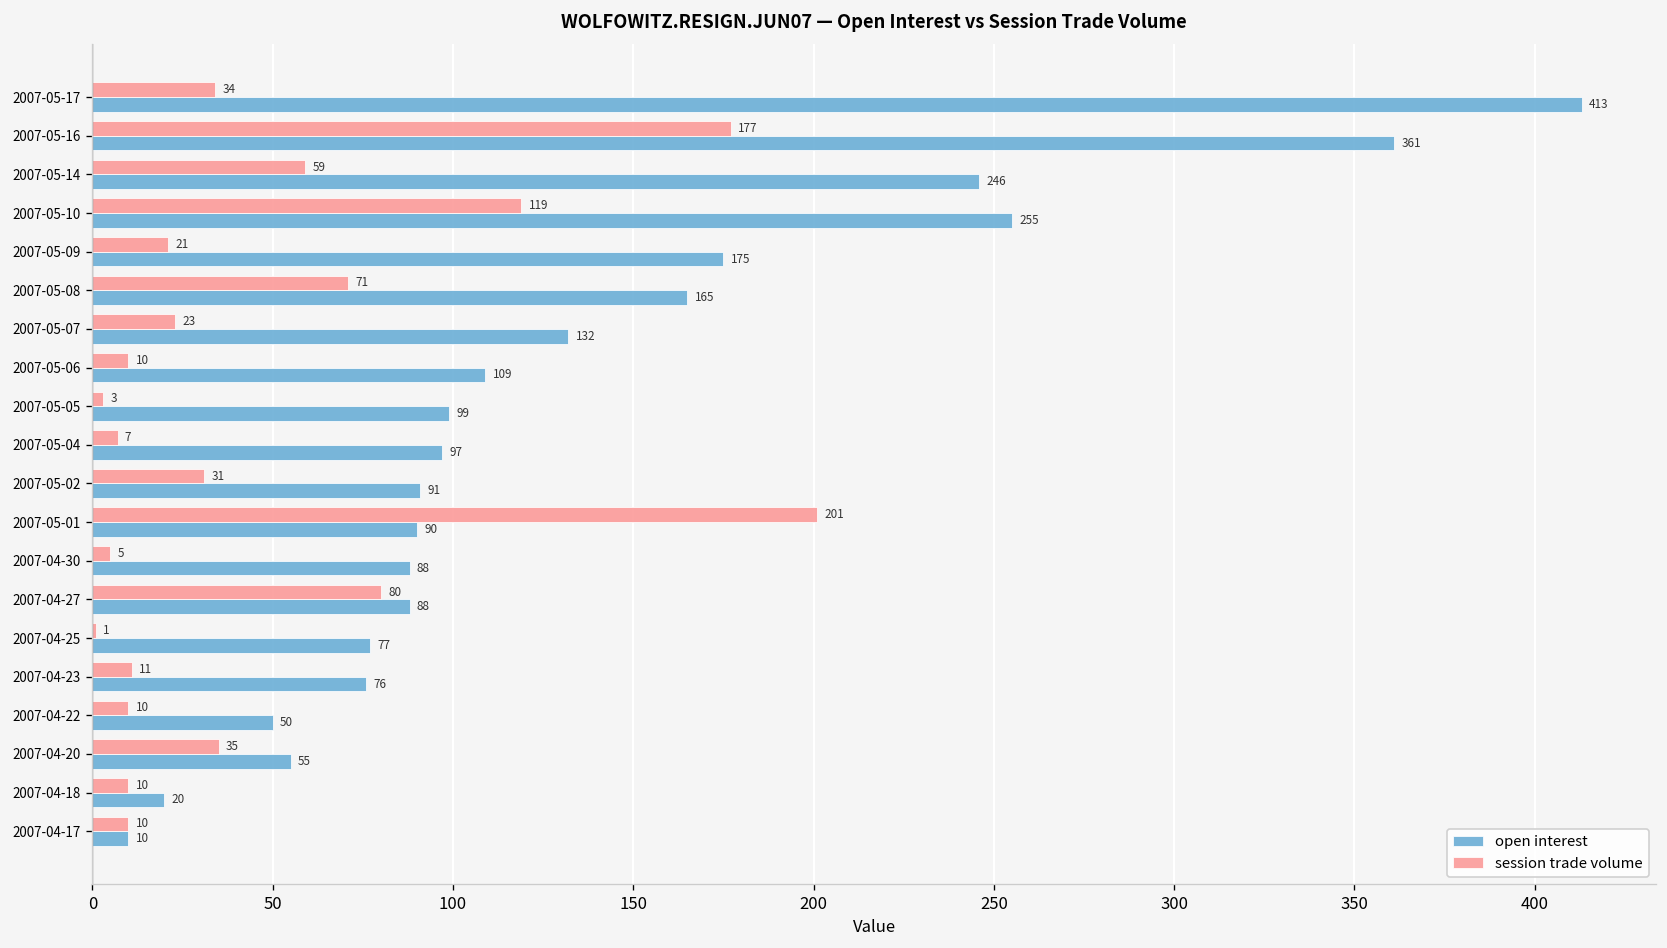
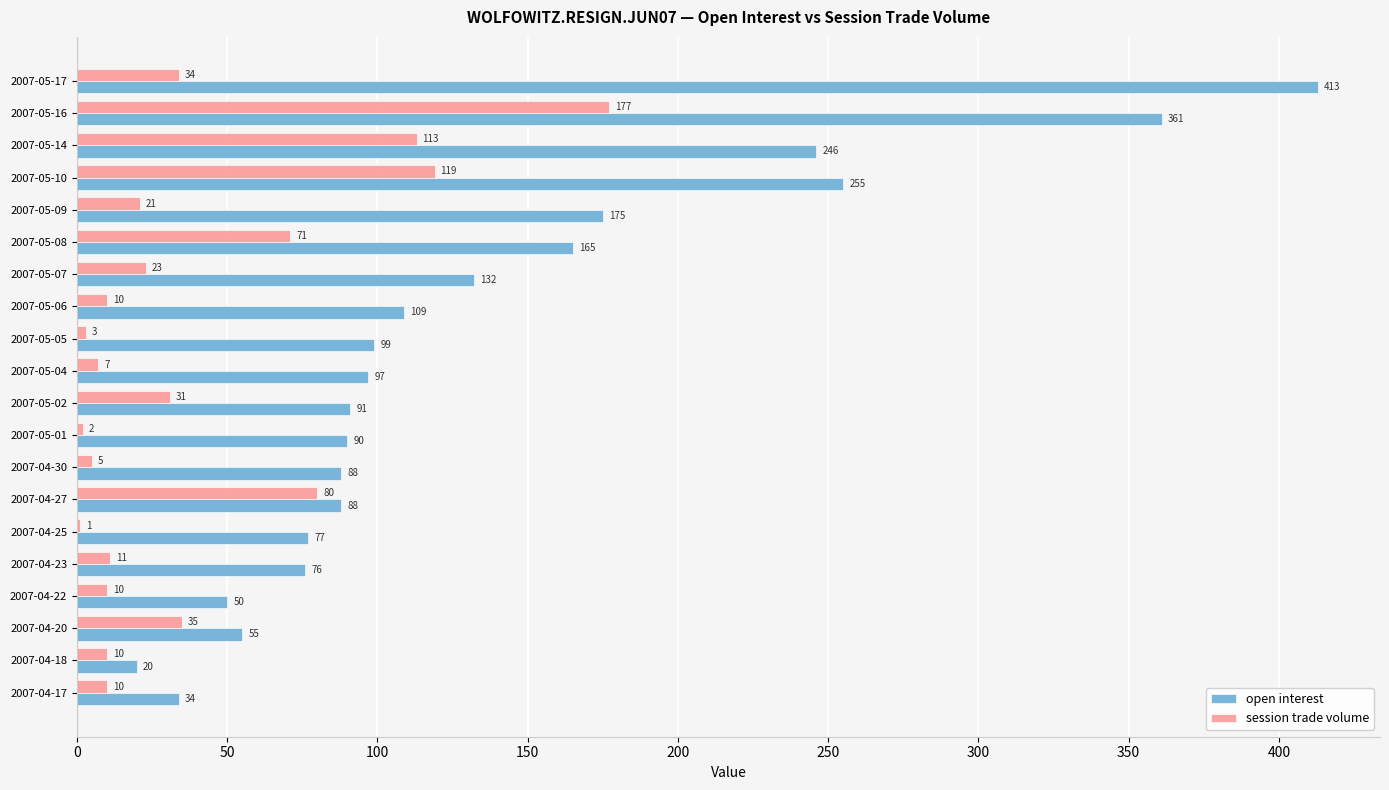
  {
    "open interest": {
      "2007-05-17": 413,
      "2007-05-16": 361,
      "2007-05-14": 246,
      "2007-05-10": 255,
      "2007-05-09": 175,
      "2007-05-08": 165,
      "2007-05-07": 132,
      "2007-05-06": 109,
      "2007-05-05": 99,
      "2007-05-04": 97,
      "2007-05-02": 91,
      "2007-05-01": 90,
      "2007-04-30": 88,
      "2007-04-27": 88,
      "2007-04-25": 77,
      "2007-04-23": 76,
      "2007-04-22": 50,
      "2007-04-20": 55,
      "2007-04-18": 20,
-     "2007-04-17": 10
+     "2007-04-17": 34
    },
    "session trade volume": {
      "2007-05-17": 34,
      "2007-05-16": 177,
-     "2007-05-14": 59,
+     "2007-05-14": 113,
      "2007-05-10": 119,
      "2007-05-09": 21,
      "2007-05-08": 71,
      "2007-05-07": 23,
      "2007-05-06": 10,
      "2007-05-05": 3,
      "2007-05-04": 7,
      "2007-05-02": 31,
-     "2007-05-01": 201,
+     "2007-05-01": 2,
      "2007-04-30": 5,
      "2007-04-27": 80,
      "2007-04-25": 1,
      "2007-04-23": 11,
      "2007-04-22": 10,
      "2007-04-20": 35,
      "2007-04-18": 10,
      "2007-04-17": 10
    }
  }
